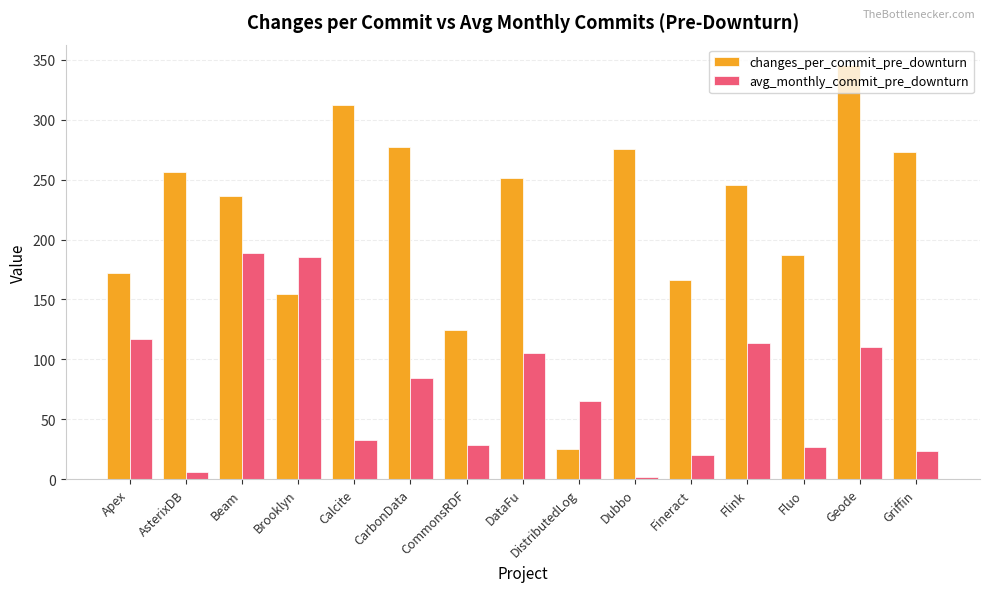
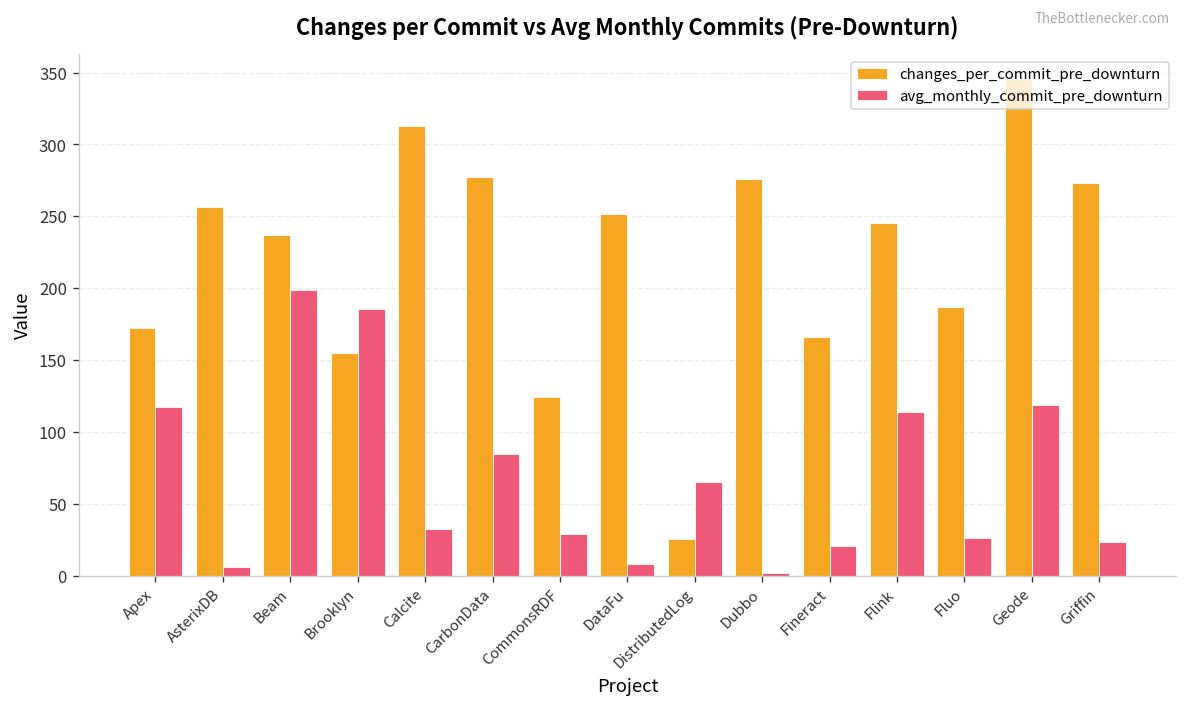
  {
    "changes_per_commit_pre_downturn": {
      "Apex": 172,
      "AsterixDB": 257,
      "Beam": 237,
      "Brooklyn": 155,
      "Calcite": 313,
      "CarbonData": 278,
      "CommonsRDF": 124,
      "DataFu": 251,
      "DistributedLog": 26,
      "Dubbo": 276,
      "Fineract": 166,
      "Flink": 245,
      "Fluo": 187,
      "Griffin": 273
    },
    "avg_monthly_commit_pre_downturn": {
      "Apex": 117,
      "AsterixDB": 6,
-     "Beam": 189,
+     "Beam": 199,
      "Brooklyn": 185,
      "Calcite": 33,
      "CarbonData": 84,
      "CommonsRDF": 29,
-     "DataFu": 106,
+     "DataFu": 8,
      "DistributedLog": 65,
      "Fineract": 21,
      "Flink": 114,
      "Fluo": 26,
-     "Geode": 110,
+     "Geode": 119,
      "Griffin": 23
    }
  }
